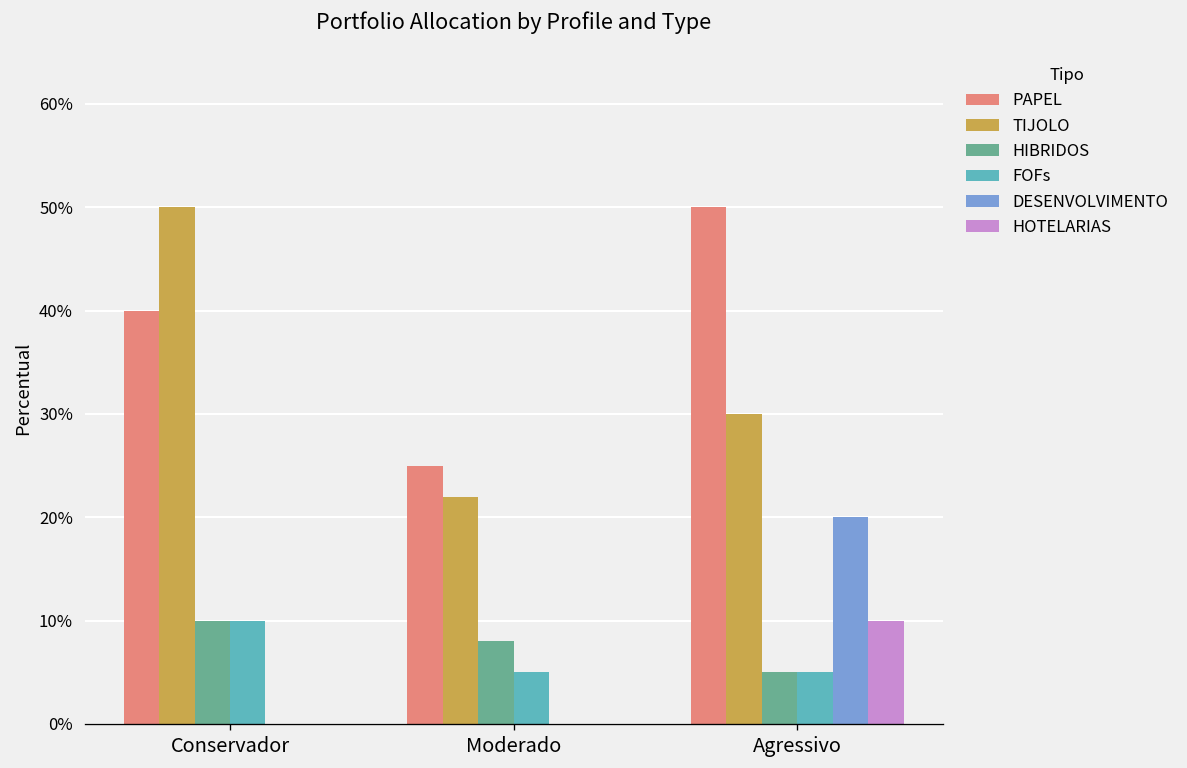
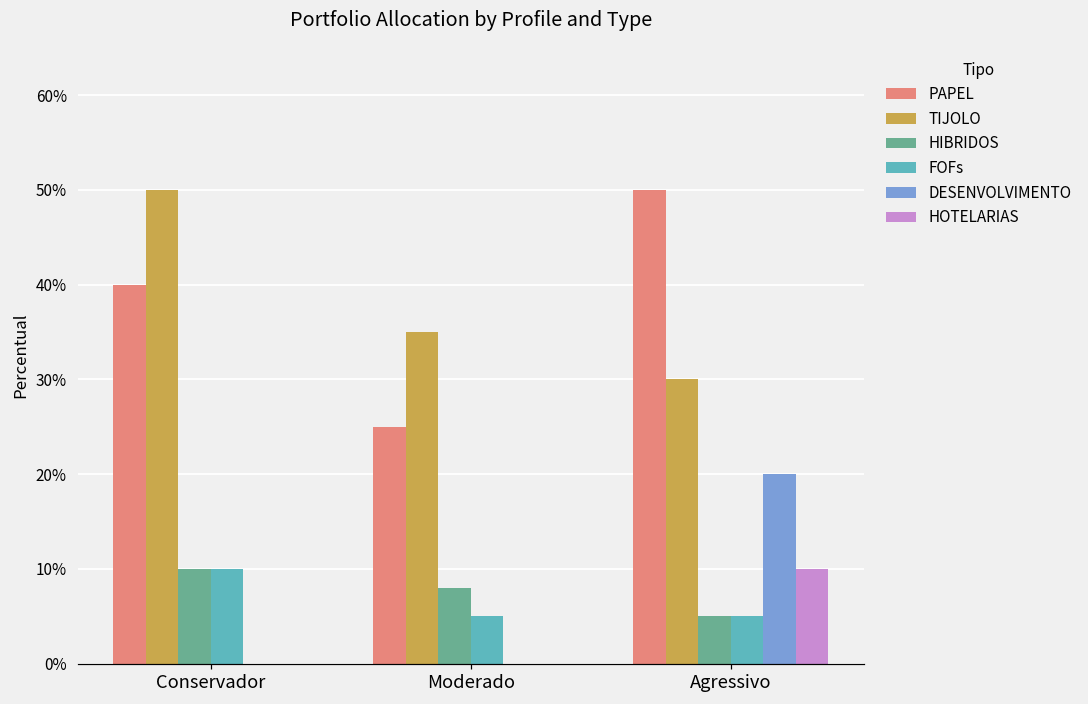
  {
    "PAPEL": {
      "Conservador": "40%",
      "Moderado": "25%",
      "Agressivo": "50%"
    },
    "TIJOLO": {
      "Conservador": "50%",
-     "Moderado": "22%",
+     "Moderado": "35%",
      "Agressivo": "30%"
    },
    "HOTELARIAS": {
      "Conservador": "0%",
      "Moderado": "0%",
      "Agressivo": "10%"
    }
  }
